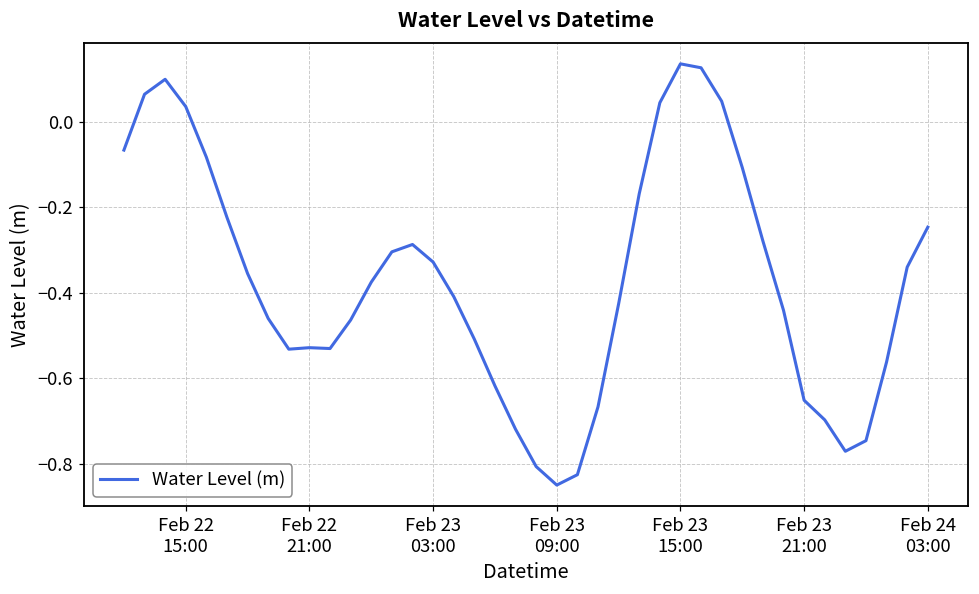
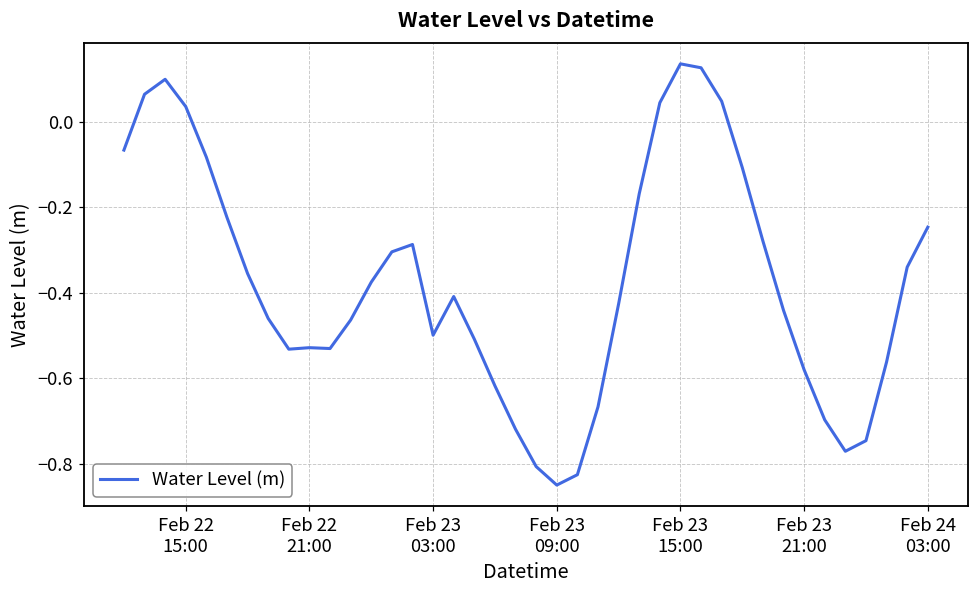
  {
    "Feb 22 15:00": 0.04,
    "Feb 22 21:00": -0.53,
-   "Feb 23 03:00": -0.33,
+   "Feb 23 03:00": -0.50,
    "Feb 23 09:00": -0.85,
    "Feb 23 15:00": 0.14,
-   "Feb 23 21:00": -0.65,
+   "Feb 23 21:00": -0.58,
    "Feb 24 03:00": -0.25
  }
